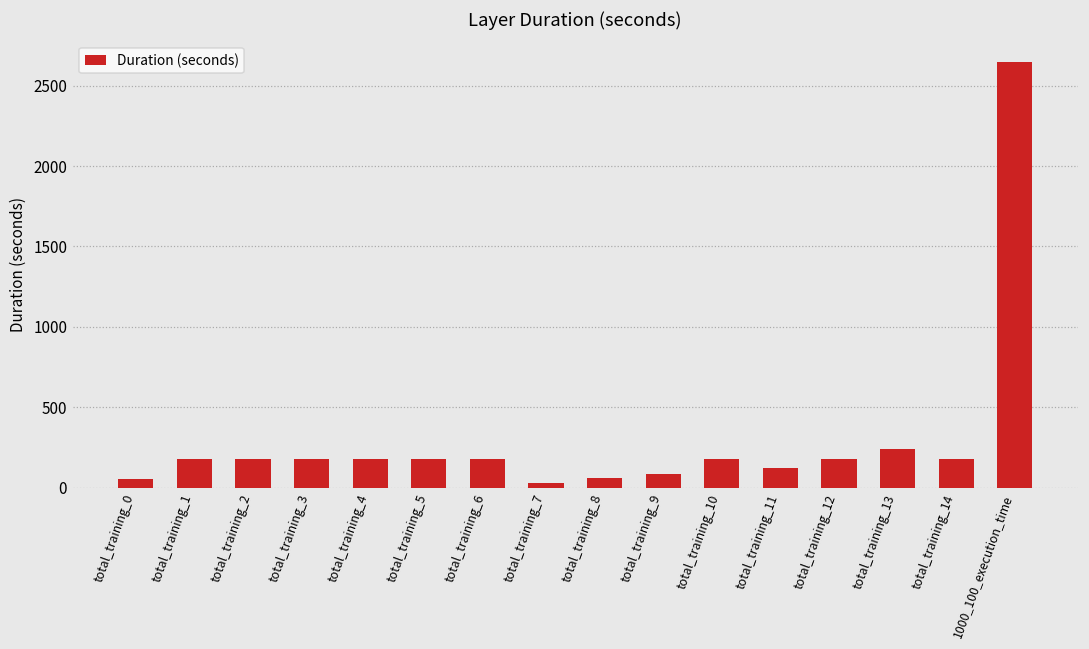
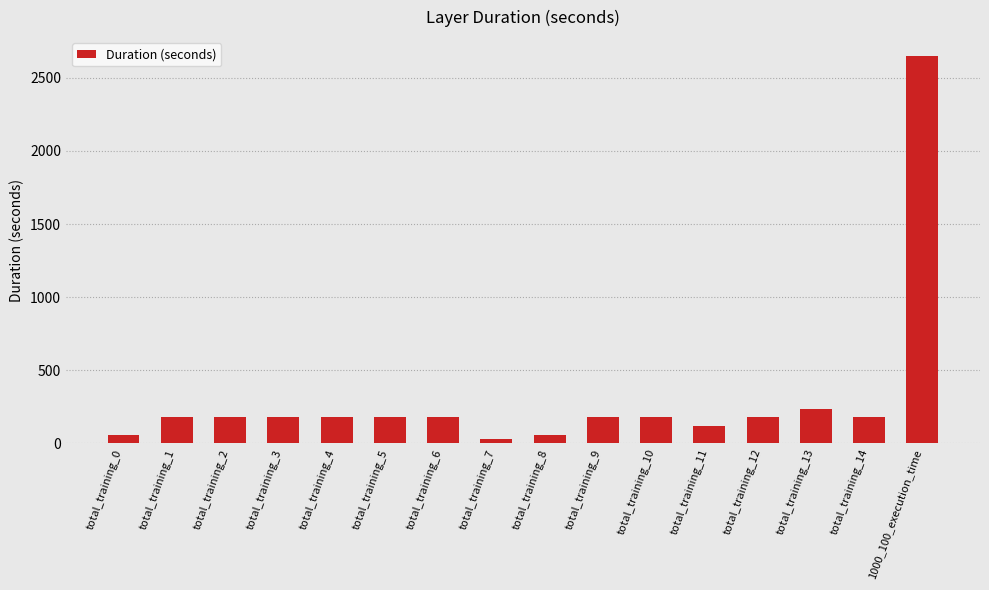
  {
    "total_training_0": 50,
    "total_training_1": 180,
    "total_training_2": 180,
    "total_training_3": 180,
    "total_training_4": 180,
    "total_training_5": 180,
    "total_training_6": 180,
    "total_training_7": 30,
    "total_training_8": 60,
-   "total_training_9": 90,
+   "total_training_9": 180,
    "total_training_10": 180,
    "total_training_11": 120,
    "total_training_12": 180,
    "total_training_13": 240,
    "total_training_14": 180,
    "1000_100_execution_time": 2650
  }
